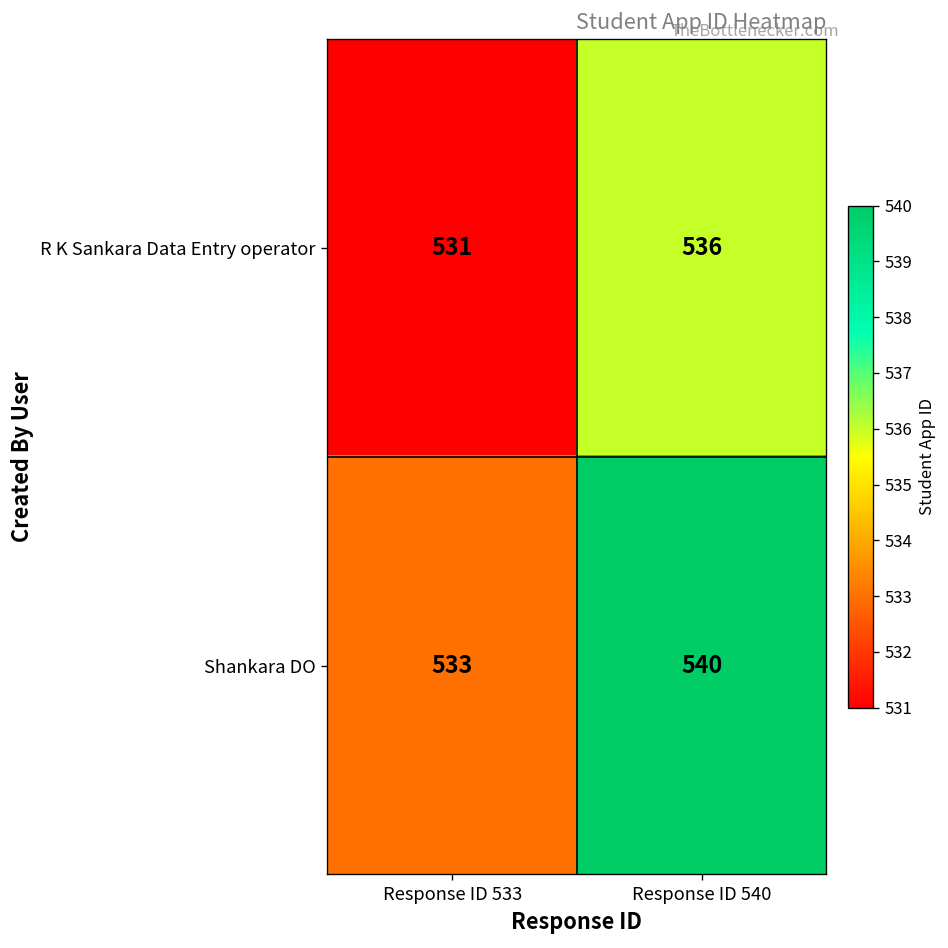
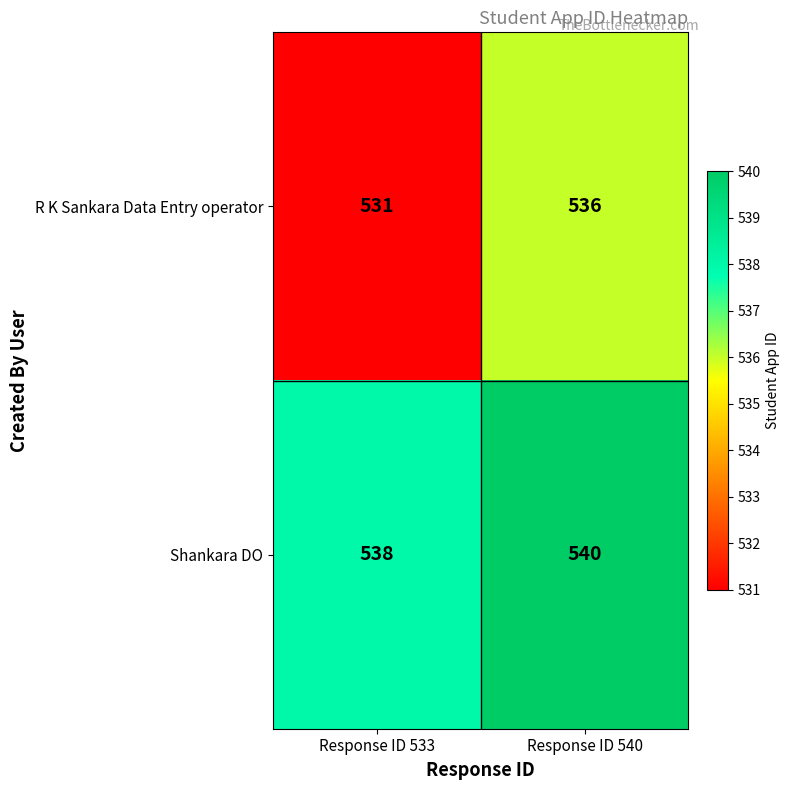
  {
    "R K Sankara Data Entry operator": {
      "Response ID 533": 531,
      "Response ID 540": 536
    },
    "Shankara DO": {
-     "Response ID 533": 533,
+     "Response ID 533": 538,
      "Response ID 540": 540
    }
  }
